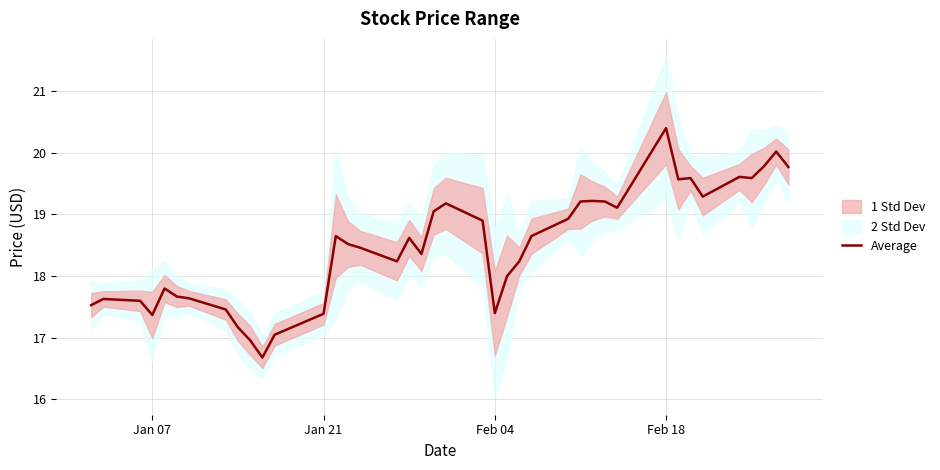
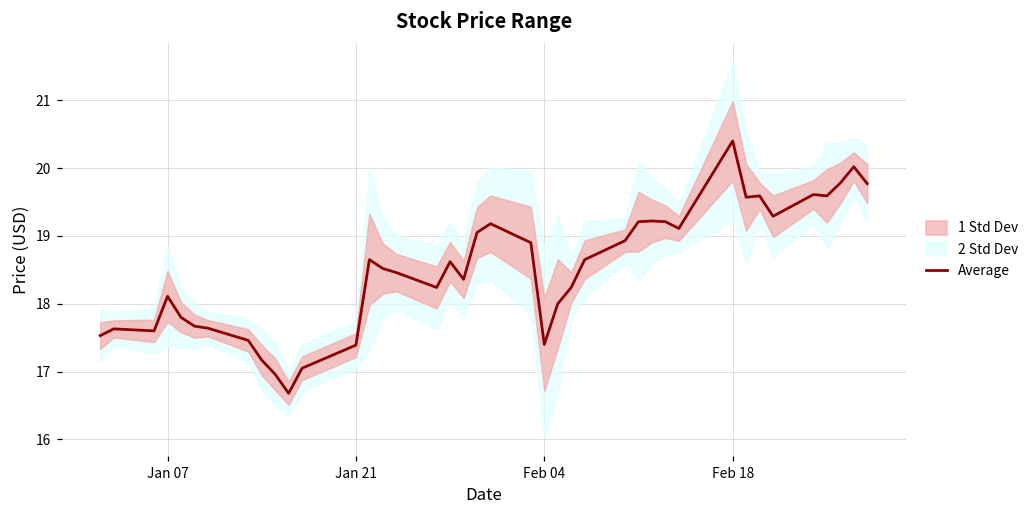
  {
    "Average": {
-     "Jan 07": 17.4,
+     "Jan 07": 18.1,
      "Jan 21": 17.4,
      "Feb 04": 17.4,
      "Feb 18": 20.4
    }
  }
